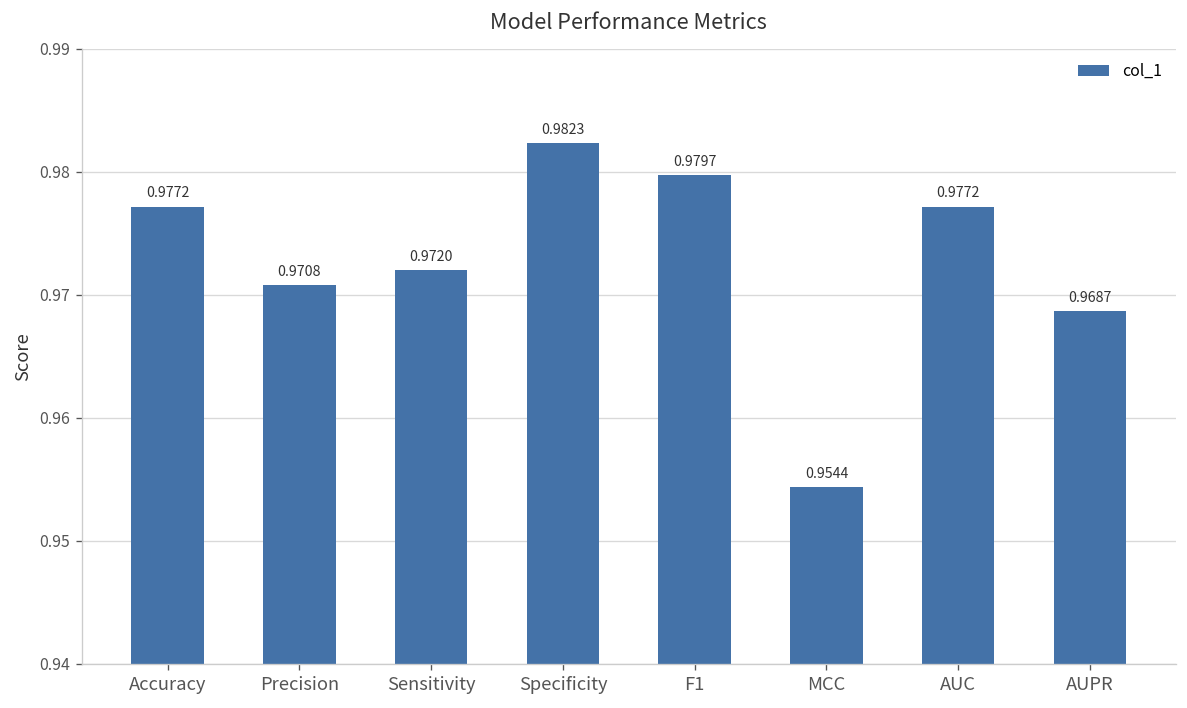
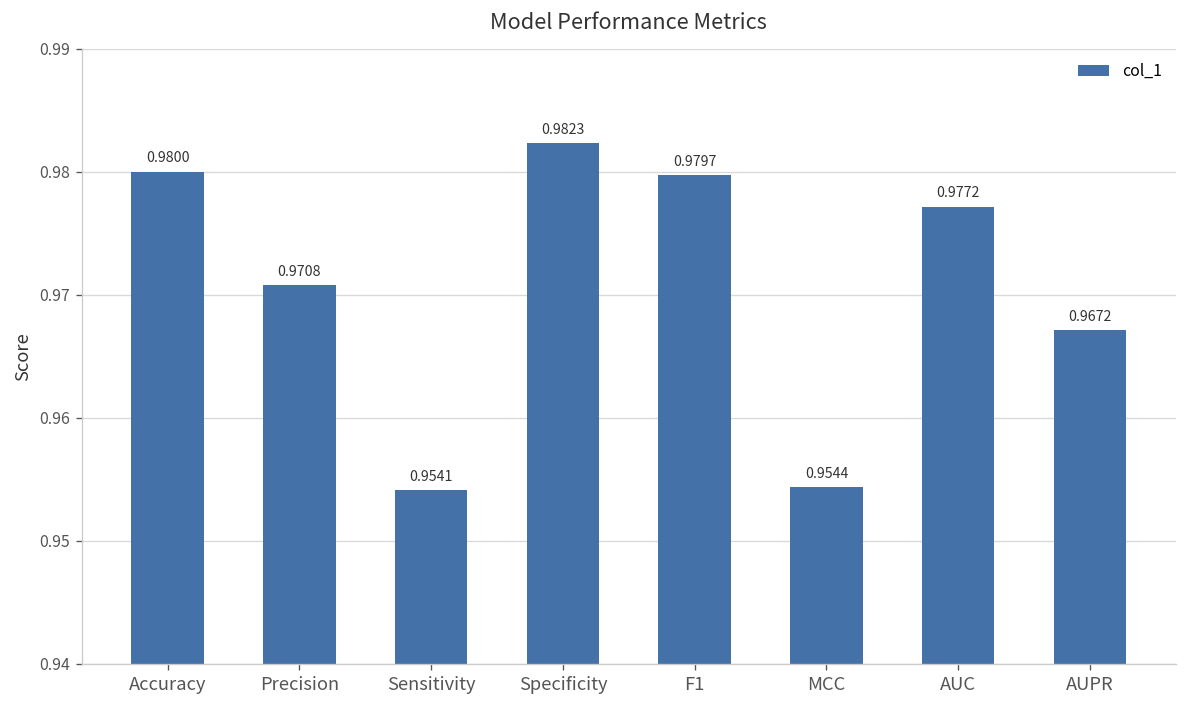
  {
-   "Accuracy": 0.9772,
+   "Accuracy": 0.9800,
    "Precision": 0.9708,
-   "Sensitivity": 0.9720,
+   "Sensitivity": 0.9541,
    "Specificity": 0.9823,
    "F1": 0.9797,
    "MCC": 0.9544,
    "AUC": 0.9772,
-   "AUPR": 0.9687
+   "AUPR": 0.9672
  }
